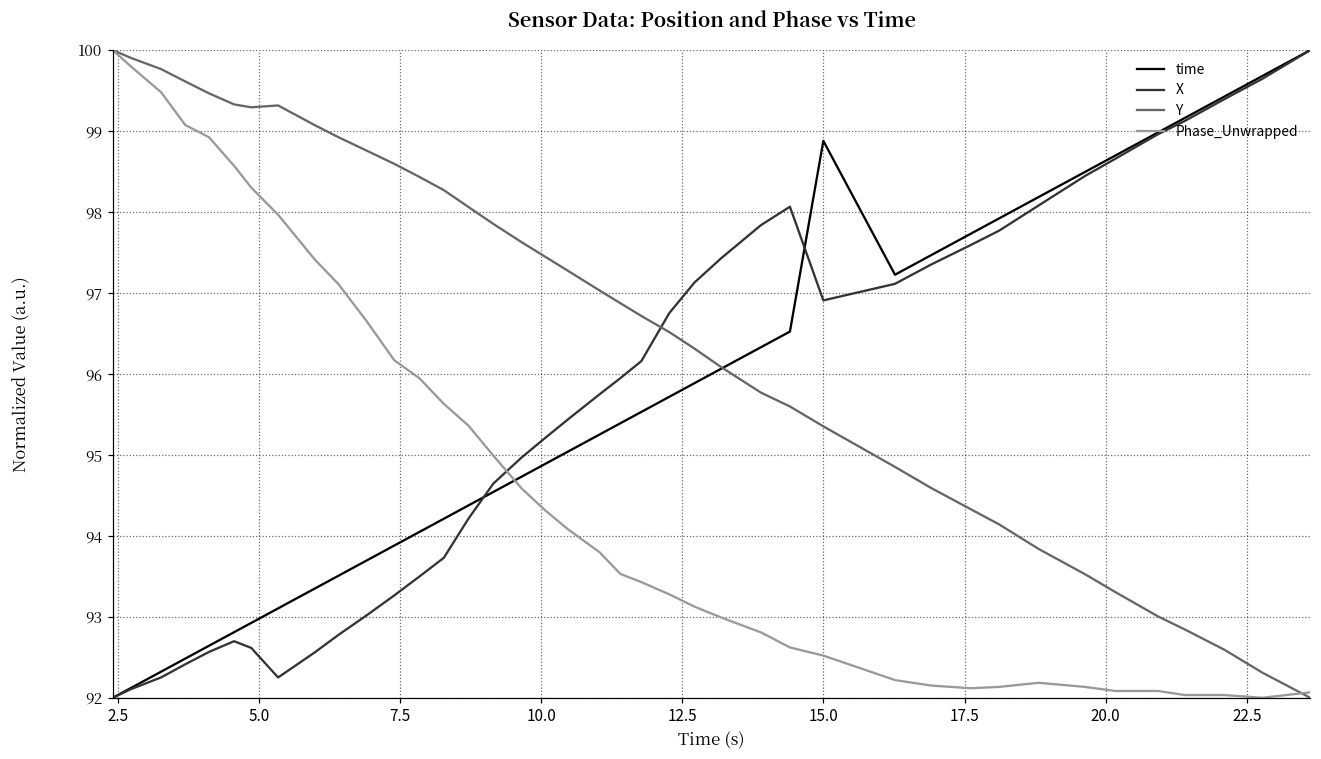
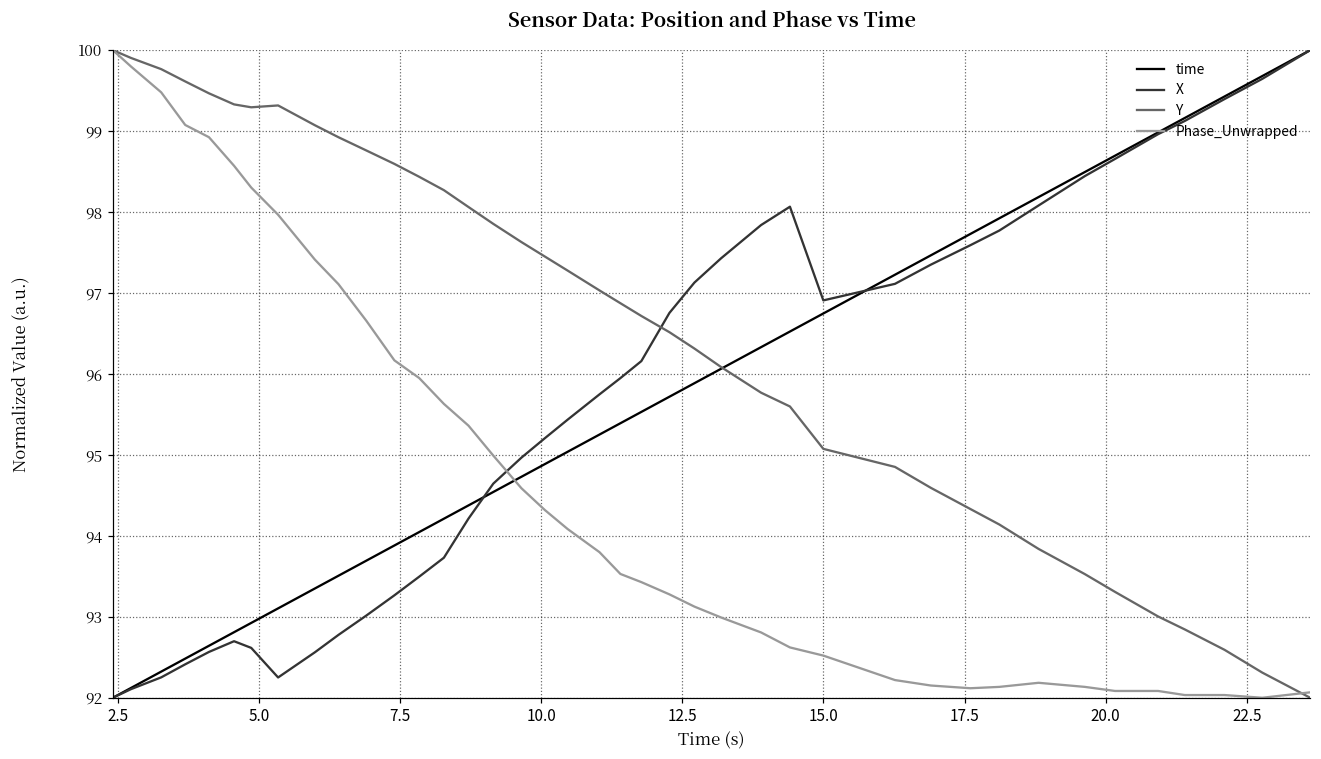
  {
    "time": {
-     "15.0": 98.9
+     "15.0": 96.7
    },
    "X": {
      "15.0": 96.9
    },
    "Y": {
-     "15.0": 95.4
+     "15.0": 95.1
    },
    "Phase_Unwrapped": {
      "15.0": 92.5
    }
  }
